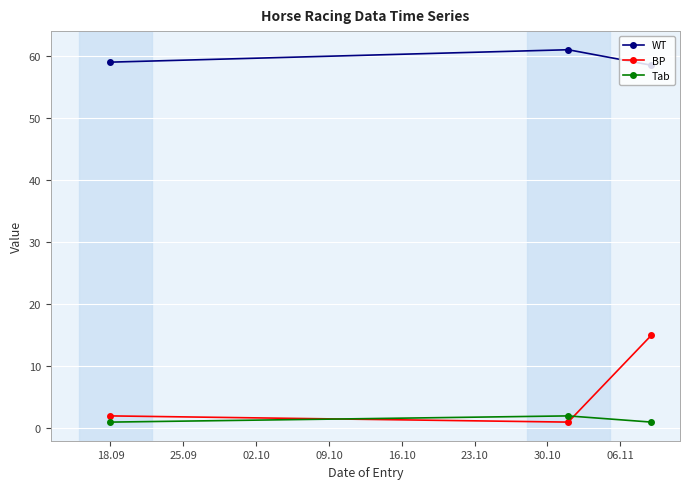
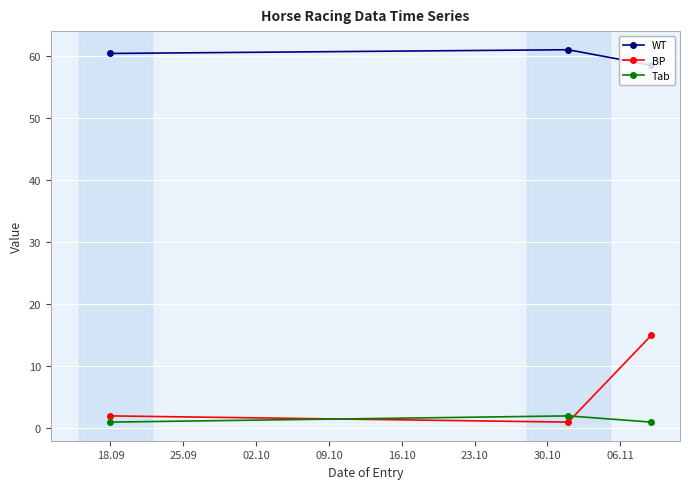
  {
    "WT": {
-     "18.09": 59
+     "18.09": 60
    },
    "BP": {
      "18.09": 2
    },
    "Tab": {
      "18.09": 1
    }
  }
